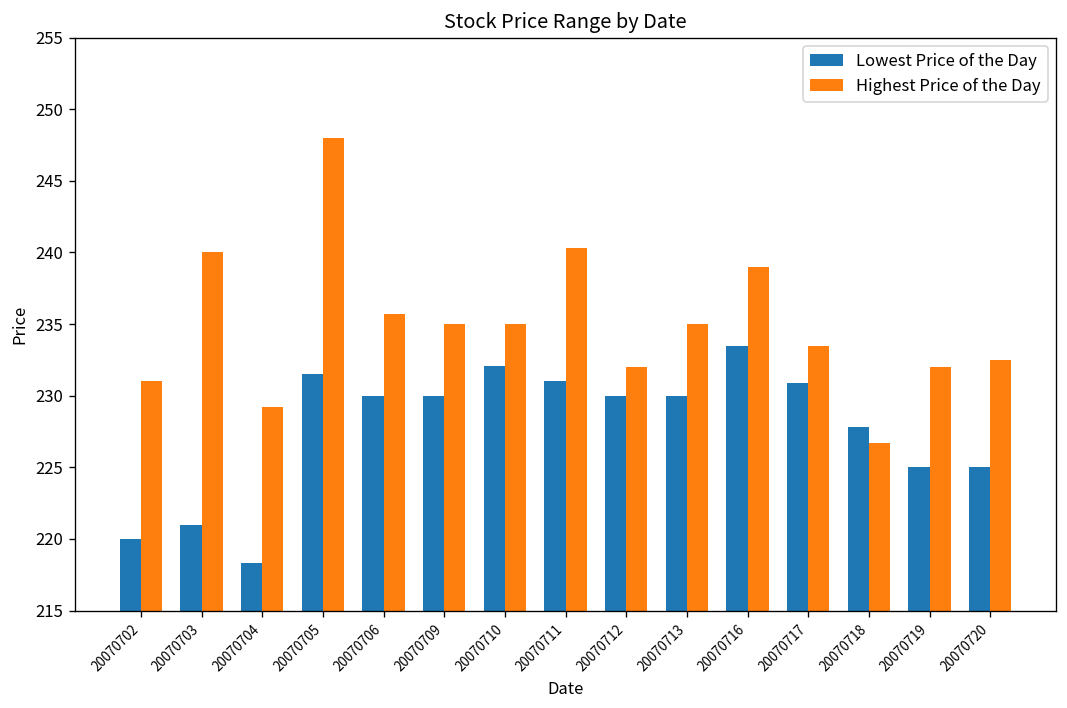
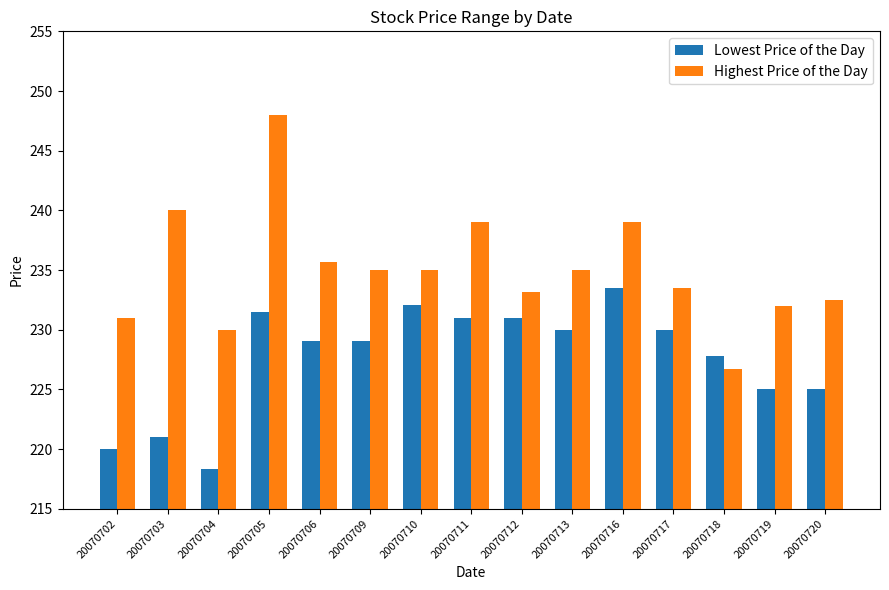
  {
    "Lowest Price of the Day": {
      "20070702": 220.0,
      "20070703": 221.0,
      "20070704": 218.3,
      "20070705": 231.5,
-     "20070706": 230.0,
-     "20070709": 230.0,
+     "20070706": 229.1,
+     "20070709": 229.1,
      "20070710": 232.1,
      "20070711": 231.0,
-     "20070712": 230,
+     "20070712": 231,
      "20070713": 230.0,
      "20070716": 233.5,
-     "20070717": 230.9,
+     "20070717": 230.0,
      "20070718": 227.8,
      "20070719": 225.0,
      "20070720": 225.0
    },
    "Highest Price of the Day": {
      "20070702": 231.0,
      "20070703": 240.0,
-     "20070704": 229.2,
+     "20070704": 230.0,
      "20070705": 248.0,
      "20070706": 235.7,
      "20070709": 235.0,
      "20070710": 235.0,
-     "20070711": 240.3,
-     "20070712": 232.0,
+     "20070711": 239.0,
+     "20070712": 233.2,
      "20070713": 235.0,
      "20070716": 239.0,
      "20070717": 233.5,
      "20070718": 226.7,
      "20070719": 232.0,
      "20070720": 232.5
    }
  }
